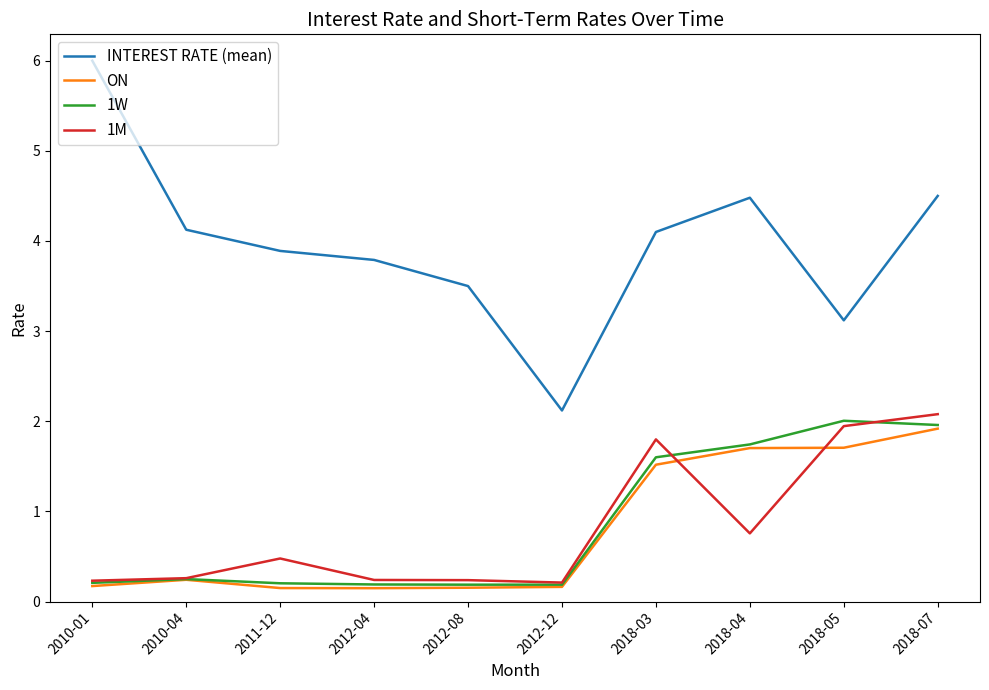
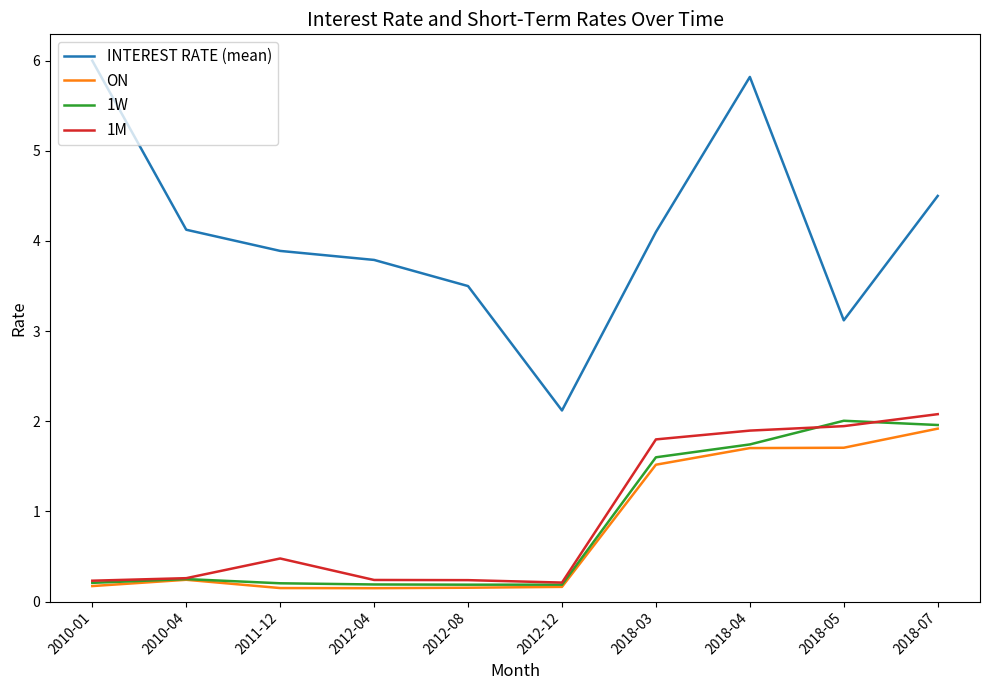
  {
    "INTEREST RATE (mean)": {
      "2010-04": 4.1,
      "2011-12": 3.9,
      "2012-04": 3.8,
      "2012-08": 3.5,
      "2012-12": 2.1,
      "2018-03": 4.1,
-     "2018-04": 4.5,
+     "2018-04": 5.8,
      "2018-05": 3.1,
      "2018-07": 4.5
    },
    "ON": {
      "2010-01": 0.2,
      "2011-12": 0.1,
      "2012-04": 0.1,
      "2012-08": 0.2,
      "2018-03": 1.5,
      "2018-04": 1.7,
      "2018-05": 1.7,
      "2018-07": 1.9
    },
    "1W": {
      "2011-12": 0.2,
      "2012-04": 0.2,
      "2012-08": 0.2,
      "2018-03": 1.6,
      "2018-04": 1.7,
      "2018-05": 2.0,
      "2018-07": 2.0
    },
    "1M": {
      "2011-12": 0.5,
      "2012-04": 0.2,
      "2012-08": 0.2,
      "2018-03": 1.8,
-     "2018-04": 0.8,
+     "2018-04": 1.9,
      "2018-05": 1.9,
      "2018-07": 2.1
    }
  }
